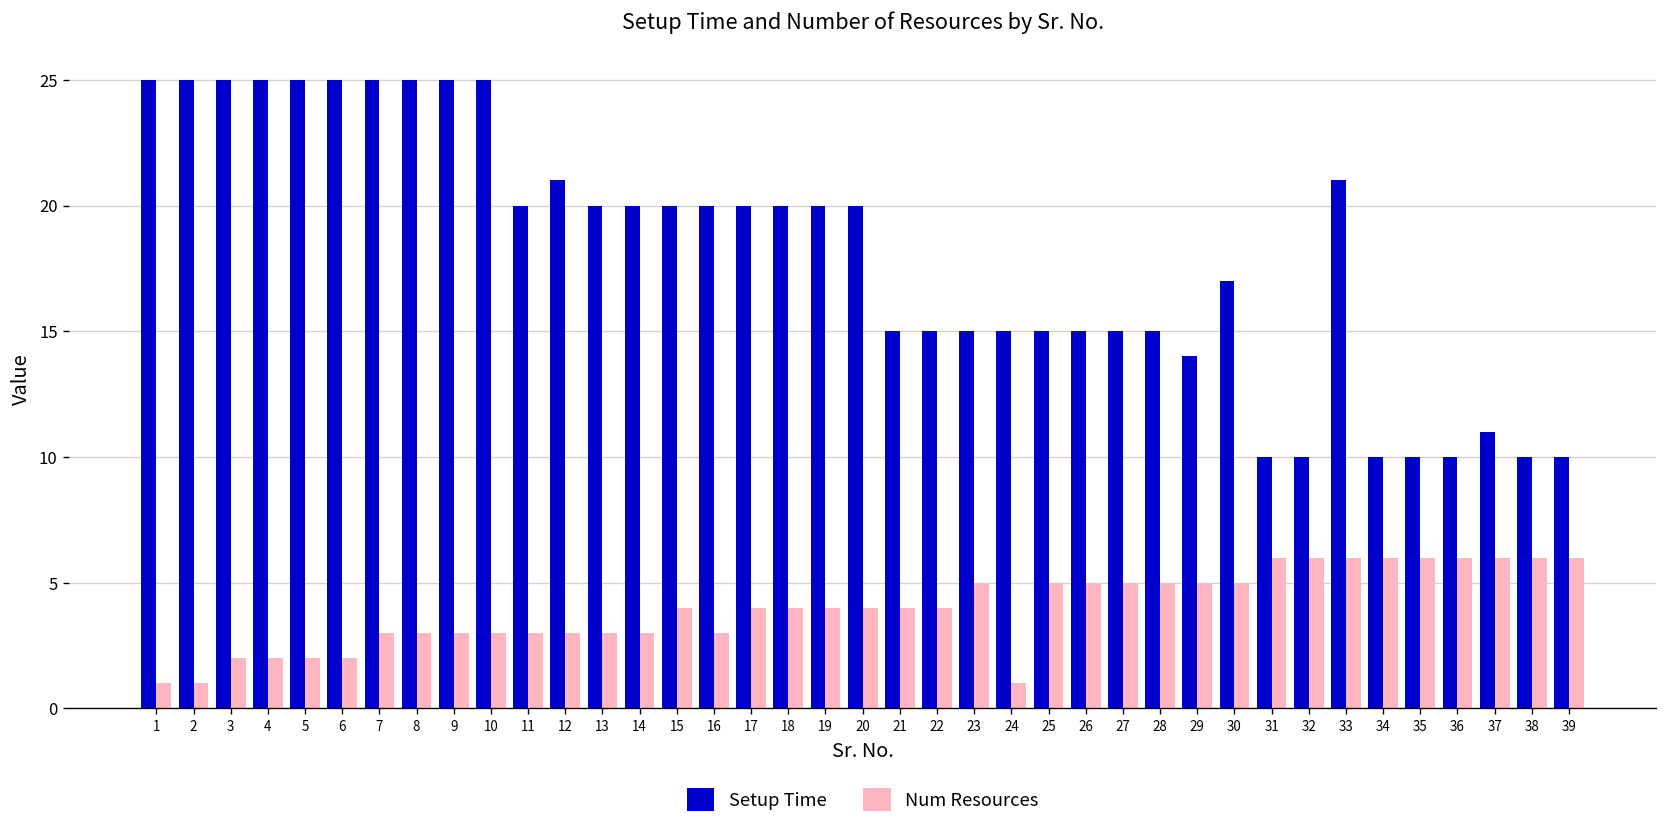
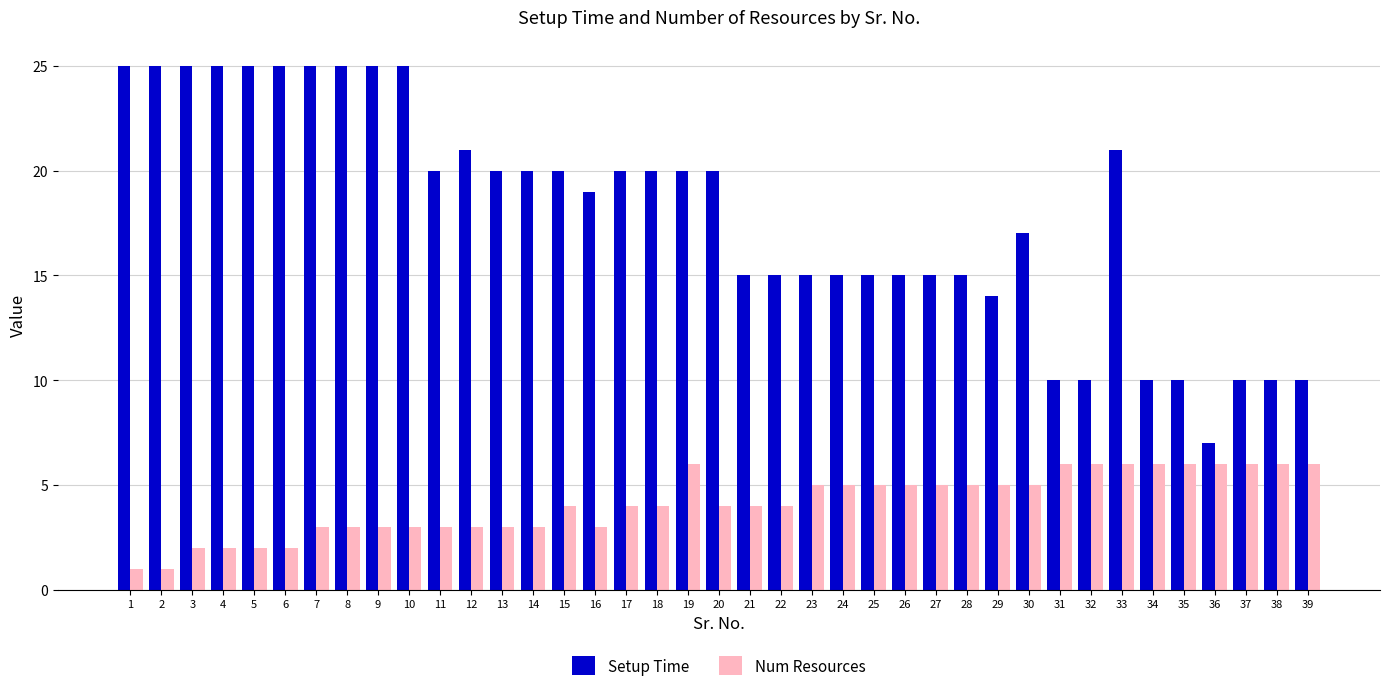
  {
    "Setup Time": {
      "1": 25,
      "2": 25,
      "3": 25,
      "4": 25,
      "5": 25,
      "6": 25,
      "7": 25,
      "8": 25,
      "9": 25,
      "10": 25,
      "11": 20,
      "12": 21,
      "13": 20,
      "14": 20,
      "15": 20,
-     "16": 20,
+     "16": 19,
      "17": 20,
      "18": 20,
      "19": 20,
      "20": 20,
      "21": 15,
      "22": 15,
      "23": 15,
      "24": 15,
      "25": 15,
      "26": 15,
      "27": 15,
      "28": 15,
      "29": 14,
      "30": 17,
      "31": 10,
      "32": 10,
      "33": 21,
      "34": 10,
      "35": 10,
-     "36": 10,
-     "37": 11,
+     "36": 7,
+     "37": 10,
      "38": 10,
      "39": 10
    },
    "Num Resources": {
      "1": 1,
      "2": 1,
      "3": 2,
      "4": 2,
      "5": 2,
      "6": 2,
      "7": 3,
      "8": 3,
      "9": 3,
      "10": 3,
      "11": 3,
      "12": 3,
      "13": 3,
      "14": 3,
      "15": 4,
      "16": 3,
      "17": 4,
      "18": 4,
-     "19": 4,
+     "19": 6,
      "20": 4,
      "21": 4,
      "22": 4,
      "23": 5,
-     "24": 1,
+     "24": 5,
      "25": 5,
      "26": 5,
      "27": 5,
      "28": 5,
      "29": 5,
      "30": 5,
      "31": 6,
      "32": 6,
      "33": 6,
      "34": 6,
      "35": 6,
      "36": 6,
      "37": 6,
      "38": 6,
      "39": 6
    }
  }
